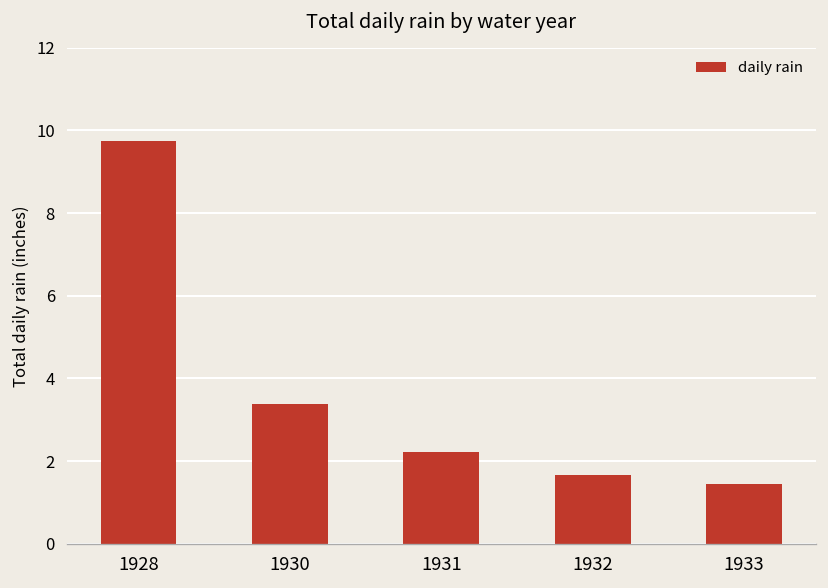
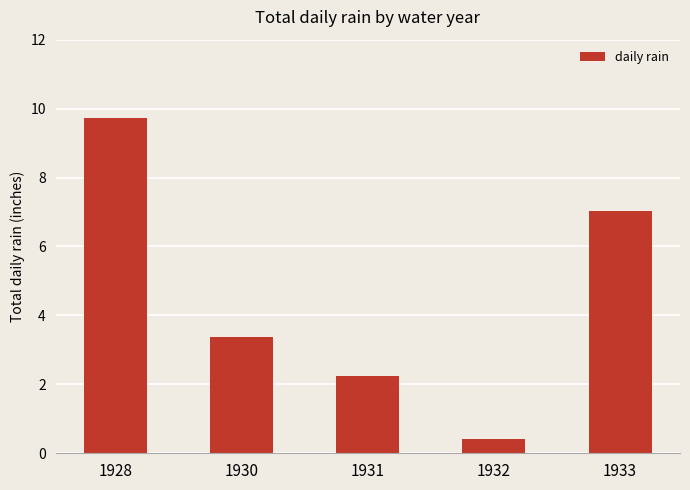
  {
    "1928": 9.7,
    "1930": 3.4,
    "1931": 2.2,
-   "1932": 1.7,
-   "1933": 1.5
+   "1932": 0.4,
+   "1933": 7.0
  }
